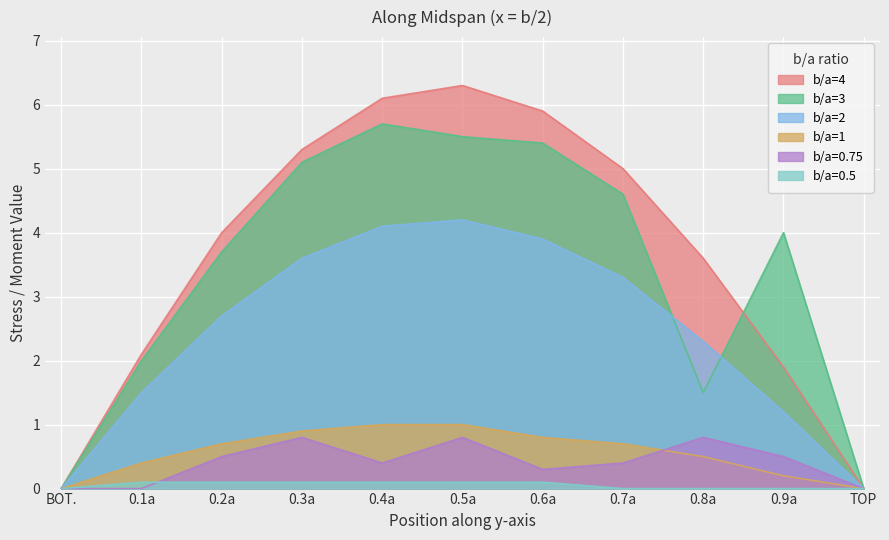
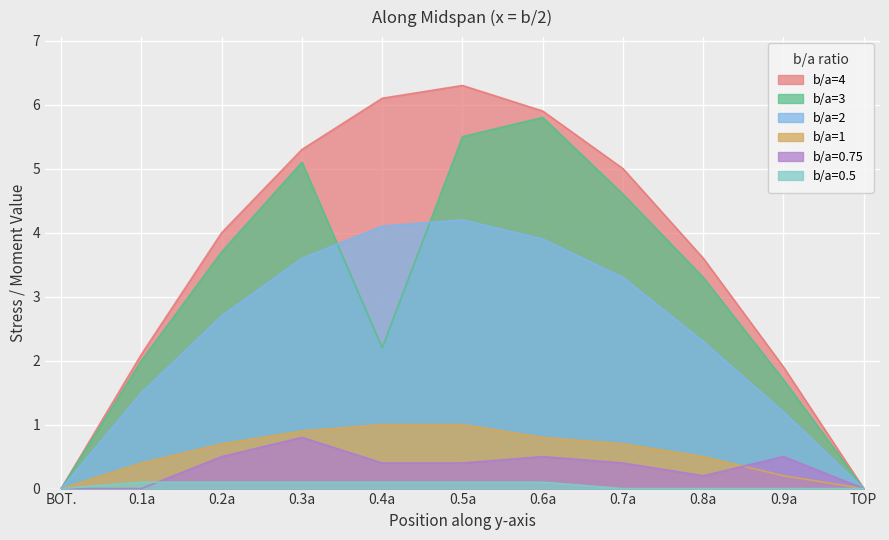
  {
    "b/a=3": {
      "0.1a": 2.0,
      "0.2a": 3.7,
      "0.3a": 5.1,
-     "0.4a": 5.7,
+     "0.4a": 2.2,
      "0.5a": 5.5,
-     "0.6a": 5.4,
+     "0.6a": 5.8,
      "0.7a": 4.6,
-     "0.8a": 1.5,
-     "0.9a": 4.0
+     "0.8a": 3.3,
+     "0.9a": 1.7
    },
    "b/a=0.75": {
      "0.1a": 0.0,
      "0.2a": 0.5,
      "0.3a": 0.8,
      "0.4a": 0.4,
-     "0.5a": 0.8,
-     "0.6a": 0.3,
+     "0.5a": 0.4,
+     "0.6a": 0.5,
      "0.7a": 0.4,
-     "0.8a": 0.8,
+     "0.8a": 0.2,
      "0.9a": 0.5
    }
  }
